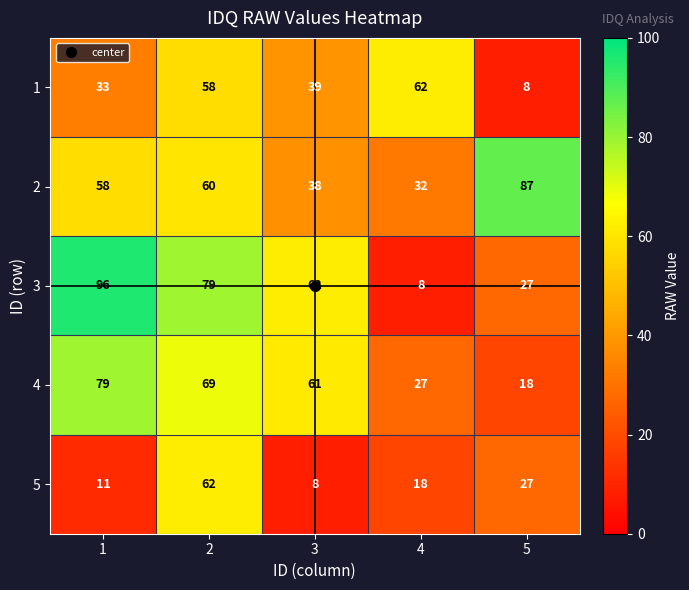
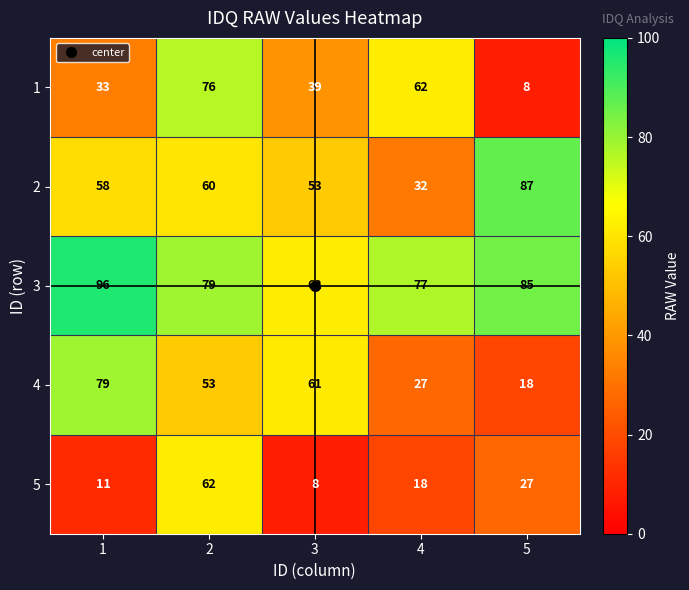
  {
    "1": {
      "1": 33,
-     "2": 58,
+     "2": 76,
      "3": 39,
      "4": 62,
      "5": 8
    },
    "2": {
      "1": 58,
      "2": 60,
-     "3": 38,
+     "3": 53,
      "4": 32,
      "5": 87
    },
    "3": {
      "1": 96,
      "2": 79,
-     "4": 8,
-     "5": 27
+     "4": 77,
+     "5": 85
    },
    "4": {
      "1": 79,
-     "2": 69,
+     "2": 53,
      "3": 61,
      "4": 27,
      "5": 18
    },
    "5": {
      "1": 11,
      "2": 62,
      "3": 8,
      "4": 18,
      "5": 27
    }
  }
